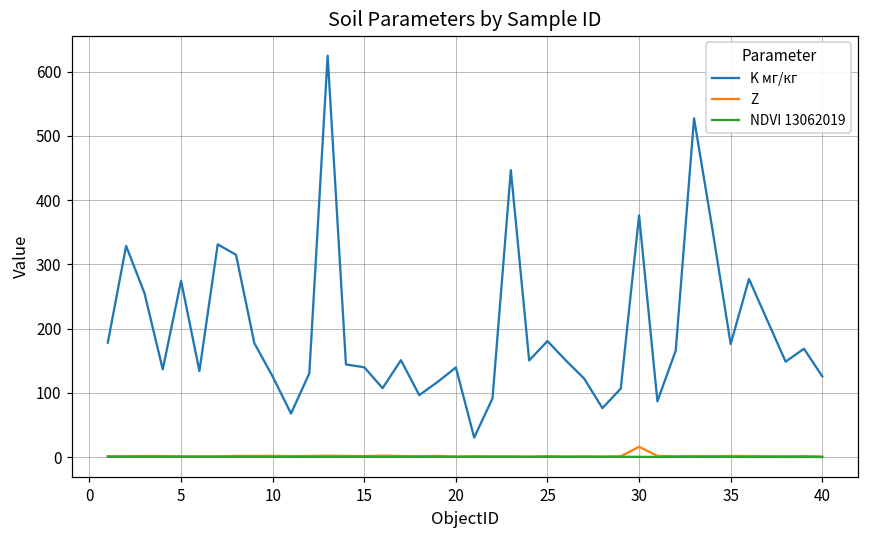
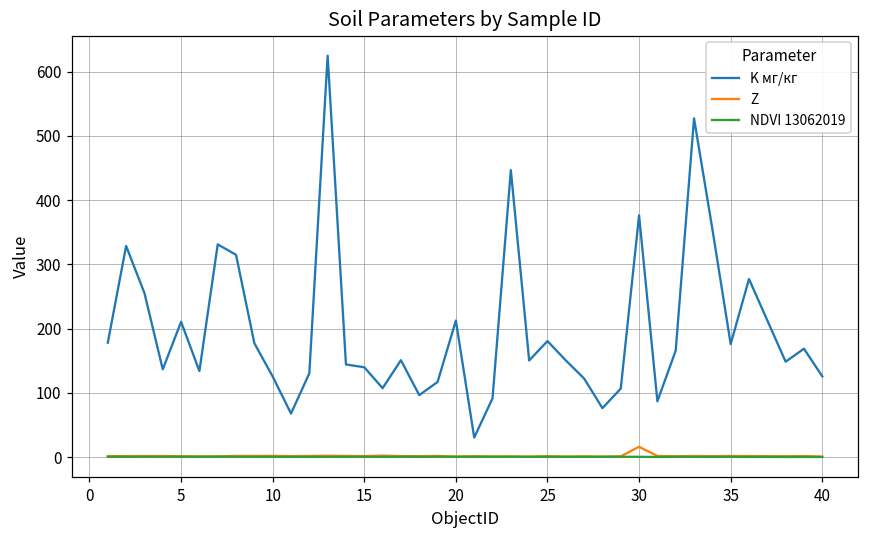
  {
    "K мг/кг": {
-     "5": 270,
+     "5": 210,
      "10": 130,
      "15": 140,
-     "20": 140,
+     "20": 210,
      "25": 180,
      "30": 380,
      "35": 180,
      "40": 130
    },
    "Z": {
      "30": 20
    },
    "NDVI 13062019": {
      "30": 0
    }
  }
